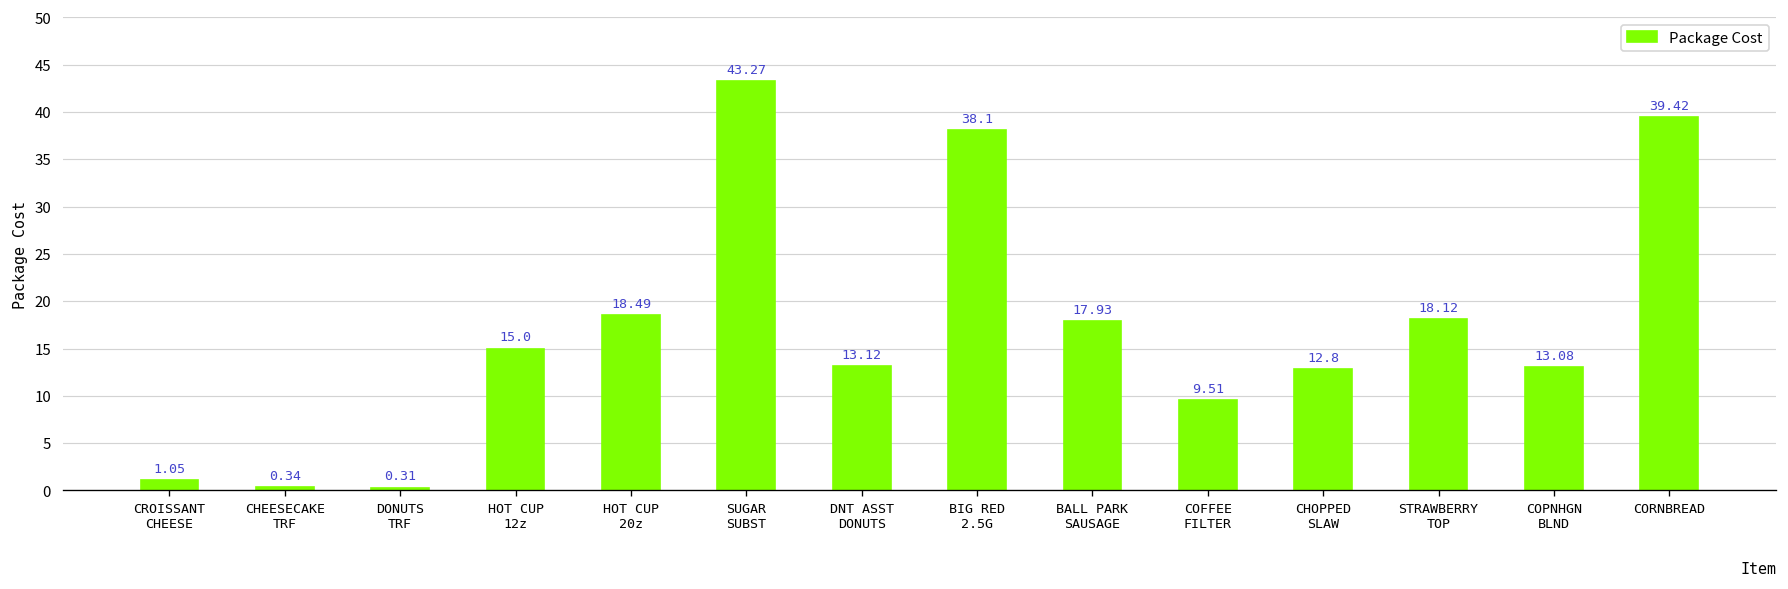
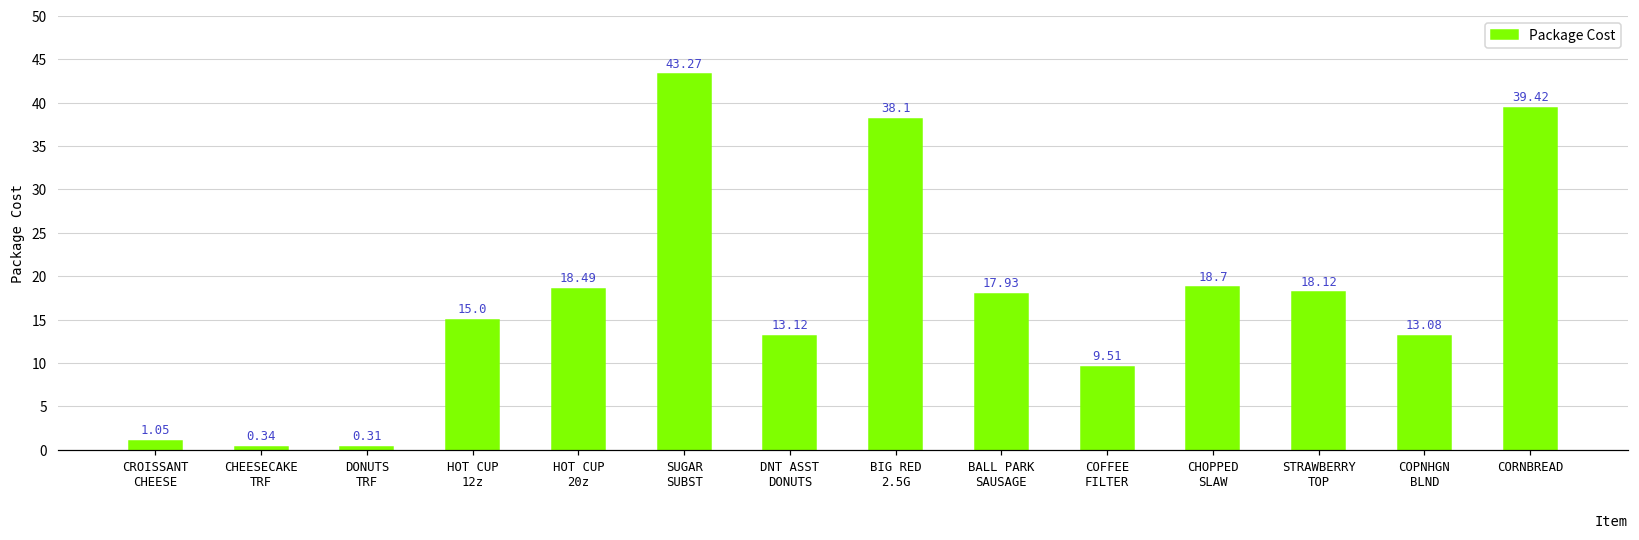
  {
    "CROISSANT CHEESE": 1.05,
    "CHEESECAKE TRF": 0.34,
    "DONUTS TRF": 0.31,
    "HOT CUP 12z": 15.0,
    "HOT CUP 20z": 18.49,
    "SUGAR SUBST": 43.27,
    "DNT ASST DONUTS": 13.12,
    "BIG RED 2.5G": 38.1,
    "BALL PARK SAUSAGE": 17.93,
    "COFFEE FILTER": 9.51,
-   "CHOPPED SLAW": 12.8,
+   "CHOPPED SLAW": 18.7,
    "STRAWBERRY TOP": 18.12,
    "COPNHGN BLND": 13.08,
    "CORNBREAD": 39.42
  }
